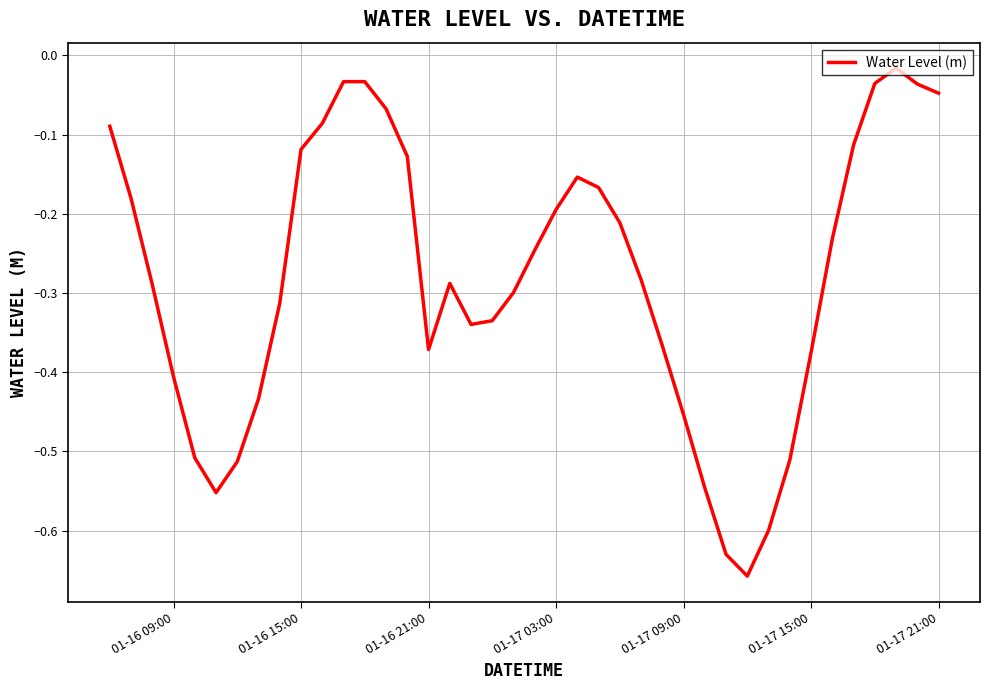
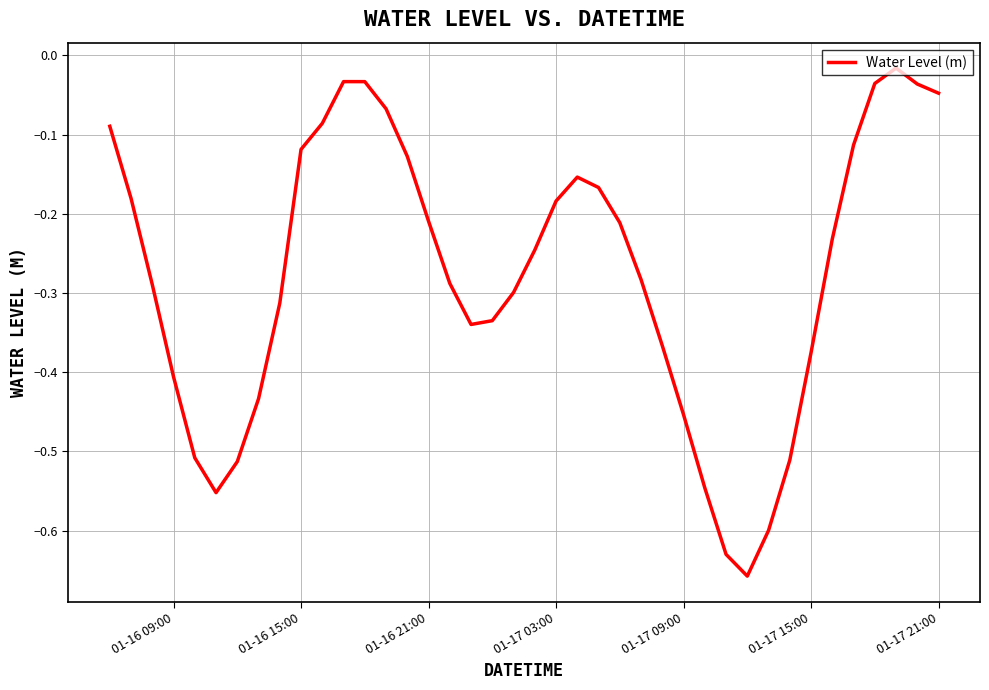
  {
    "01-16 09:00": -0.41,
    "01-16 15:00": -0.12,
-   "01-16 21:00": -0.37,
-   "01-17 03:00": -0.19,
+   "01-16 21:00": -0.21,
+   "01-17 03:00": -0.18,
    "01-17 09:00": -0.45,
    "01-17 15:00": -0.38,
    "01-17 21:00": -0.05
  }
